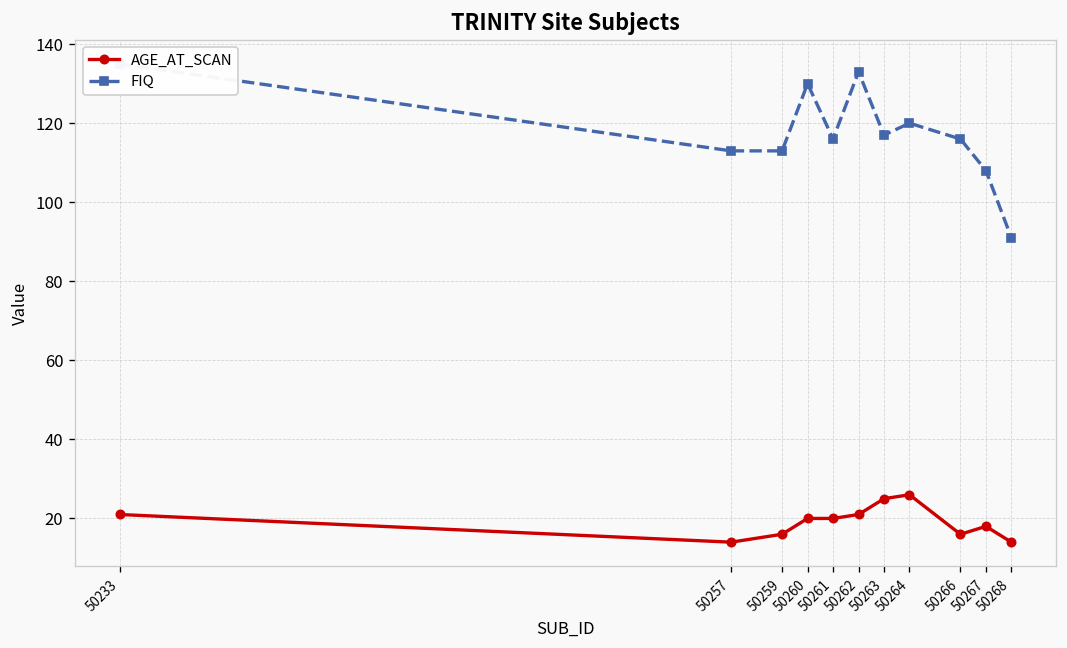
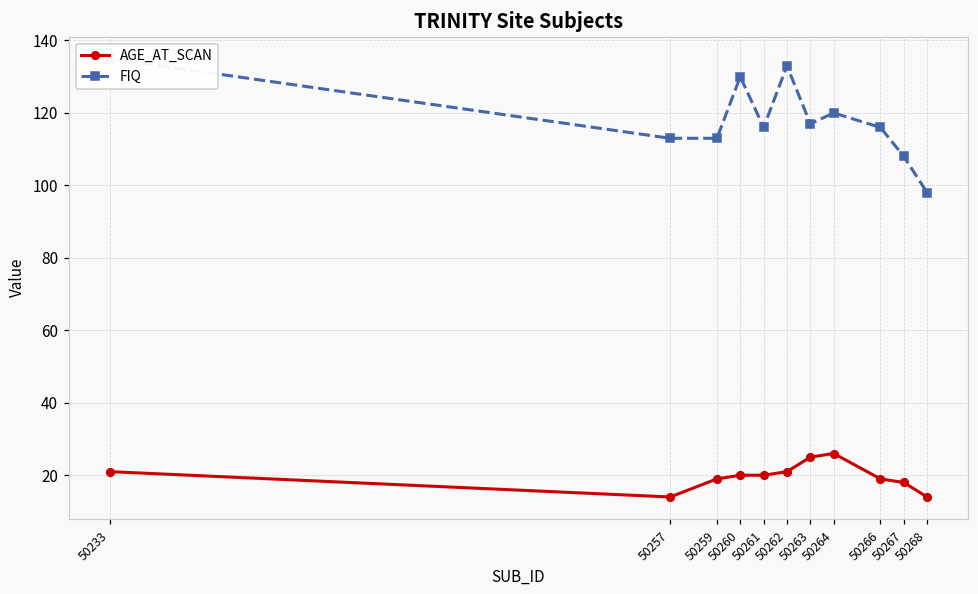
  {
    "AGE_AT_SCAN": {
      "50233": 21,
      "50257": 14,
-     "50259": 16,
+     "50259": 19,
      "50260": 20,
      "50261": 20,
      "50262": 21,
      "50263": 25,
      "50264": 26,
-     "50266": 16,
+     "50266": 19,
      "50267": 18,
      "50268": 14
    },
    "FIQ": {
      "50257": 113,
      "50259": 113,
      "50260": 130,
      "50261": 116,
      "50262": 133,
      "50263": 117,
      "50264": 120,
      "50266": 116,
      "50267": 108,
-     "50268": 91
+     "50268": 98
    }
  }
